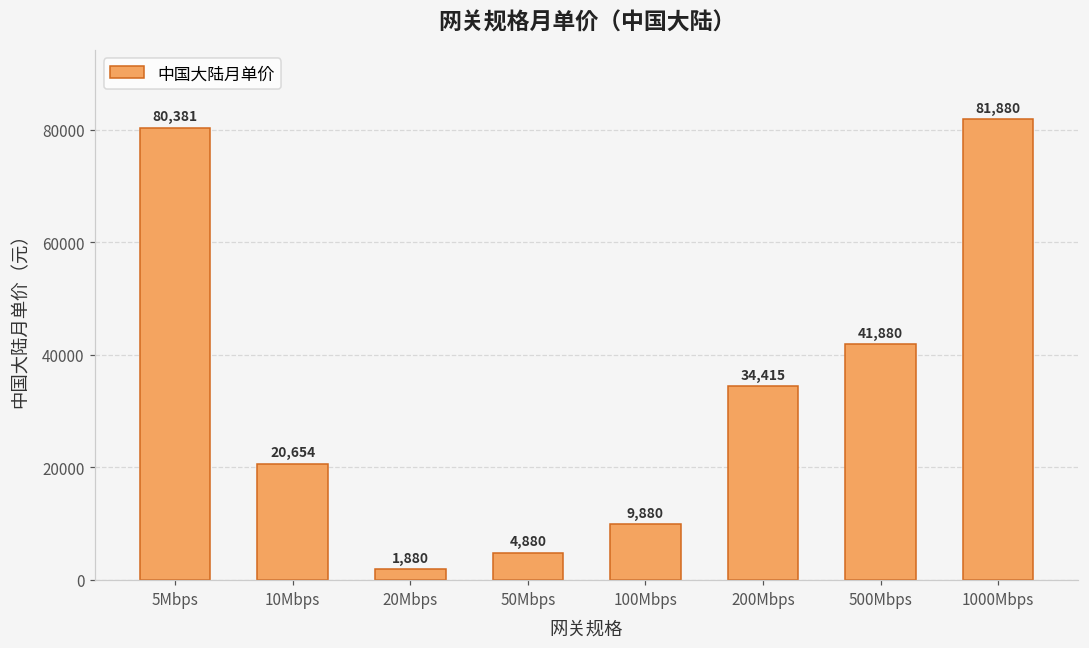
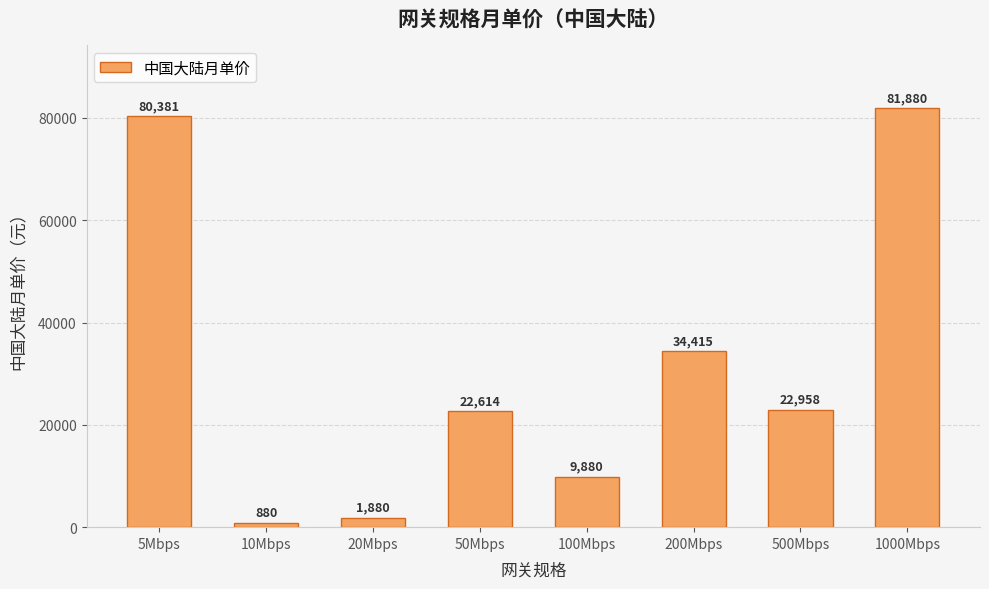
  {
    "5Mbps": "80,381",
-   "10Mbps": "20,654",
+   "10Mbps": "880",
    "20Mbps": "1,880",
-   "50Mbps": "4,880",
+   "50Mbps": "22,614",
    "100Mbps": "9,880",
    "200Mbps": "34,415",
-   "500Mbps": "41,880",
+   "500Mbps": "22,958",
    "1000Mbps": "81,880"
  }
